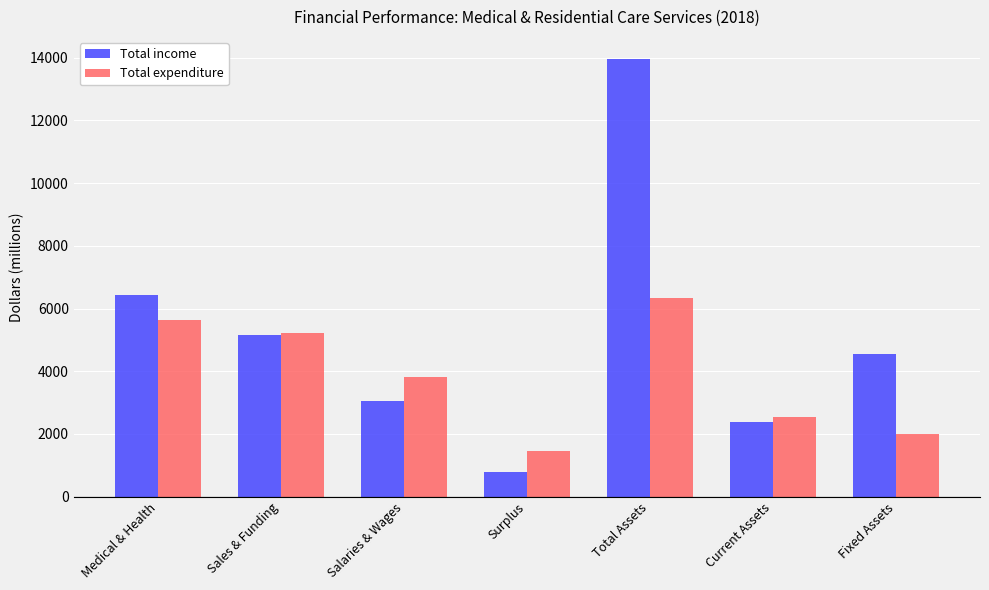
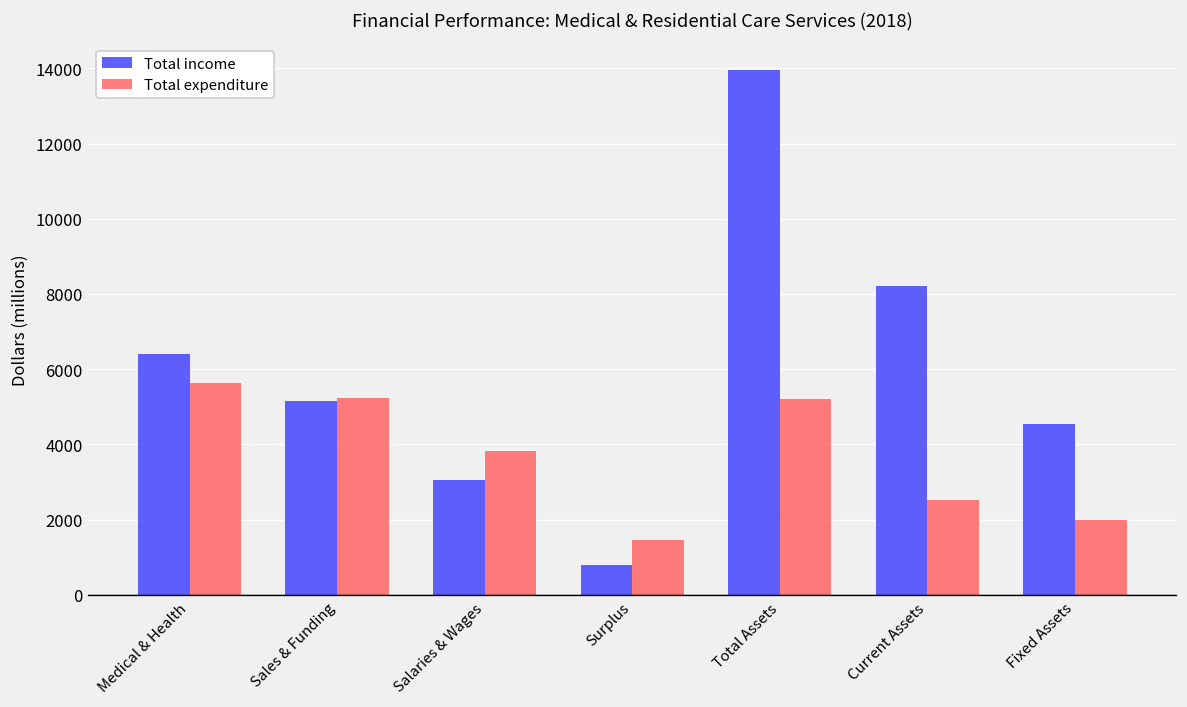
  {
    "Total income": {
      "Medical & Health": 6400,
      "Sales & Funding": 5200,
      "Salaries & Wages": 3100,
      "Surplus": 800,
      "Total Assets": 14000,
-     "Current Assets": 2400,
+     "Current Assets": 8200,
      "Fixed Assets": 4500
    },
    "Total expenditure": {
      "Medical & Health": 5600,
      "Sales & Funding": 5200,
      "Salaries & Wages": 3800,
      "Surplus": 1500,
-     "Total Assets": 6300,
+     "Total Assets": 5200,
      "Current Assets": 2500,
      "Fixed Assets": 2000
    }
  }
